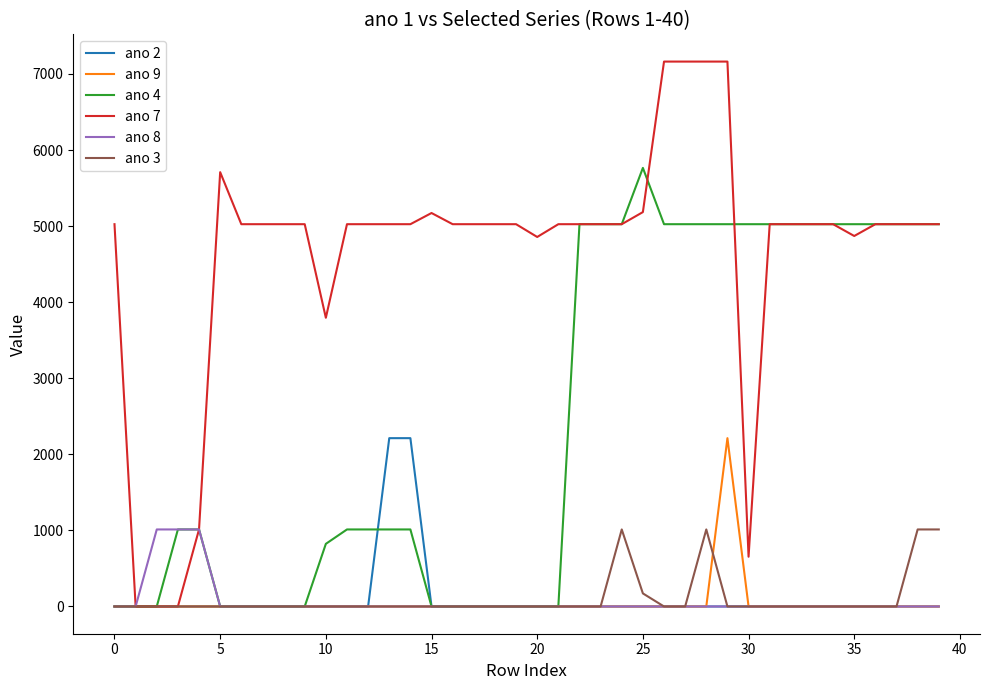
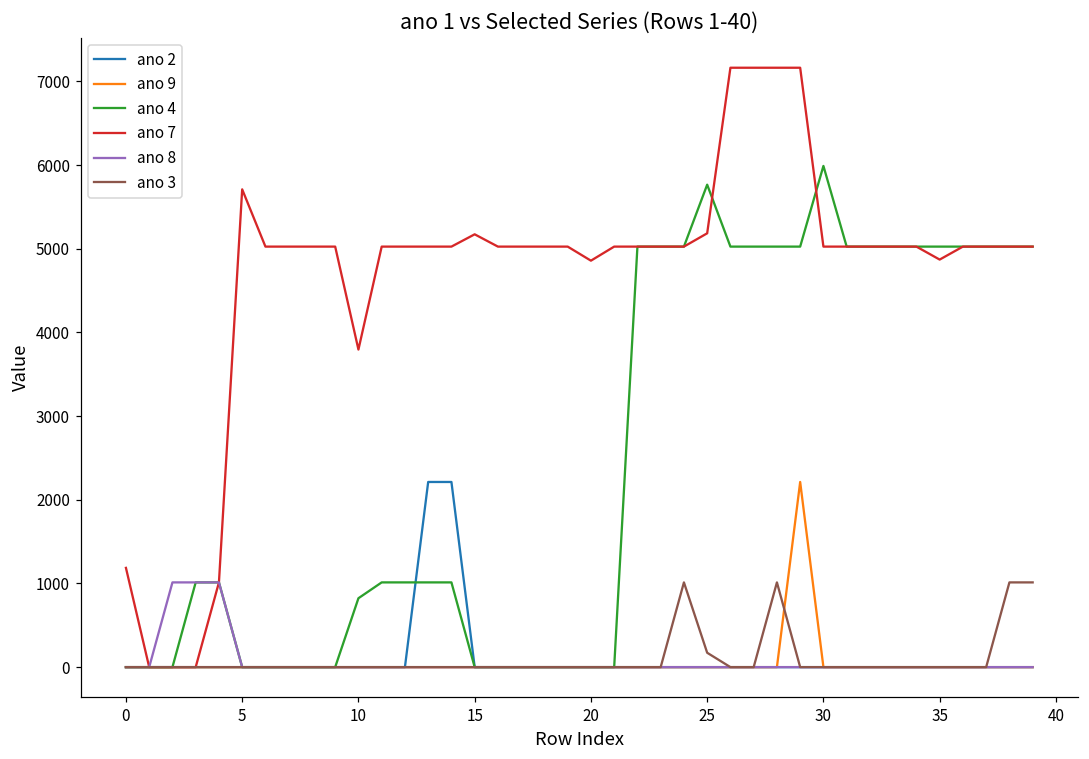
  {
    "ano 4": {
      "10": 800,
      "25": 5800,
-     "30": 5000,
+     "30": 6000,
      "35": 5000
    },
    "ano 7": {
-     "0": 5000,
+     "0": 1200,
      "5": 5700,
      "10": 3800,
      "15": 5200,
      "20": 4900,
      "25": 5200,
-     "30": 700,
+     "30": 5000,
      "35": 4900
    },
    "ano 3": {
      "25": 200
    }
  }
